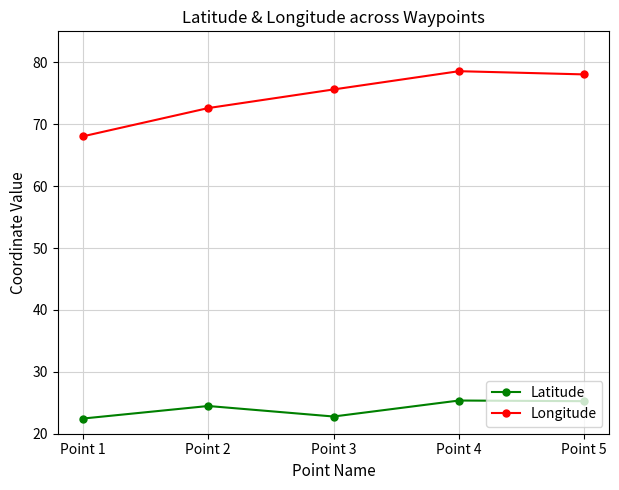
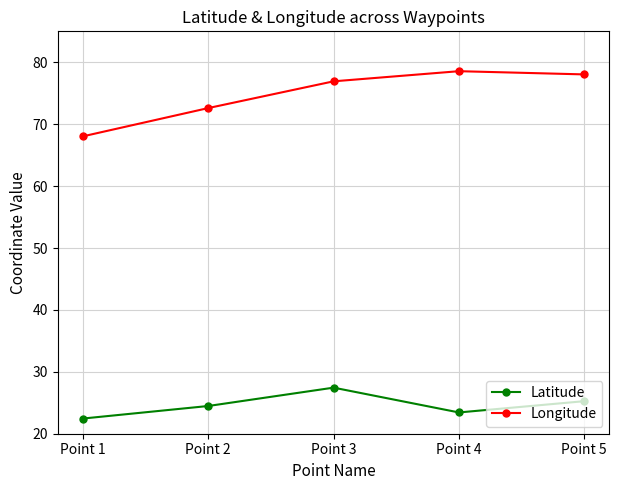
  {
    "Latitude": {
      "Point 1": 22,
      "Point 2": 24,
-     "Point 3": 23,
-     "Point 4": 25
+     "Point 3": 27,
+     "Point 4": 23
    },
    "Longitude": {
      "Point 1": 68,
      "Point 2": 73,
-     "Point 3": 76,
+     "Point 3": 77,
      "Point 4": 79,
      "Point 5": 78
    }
  }
